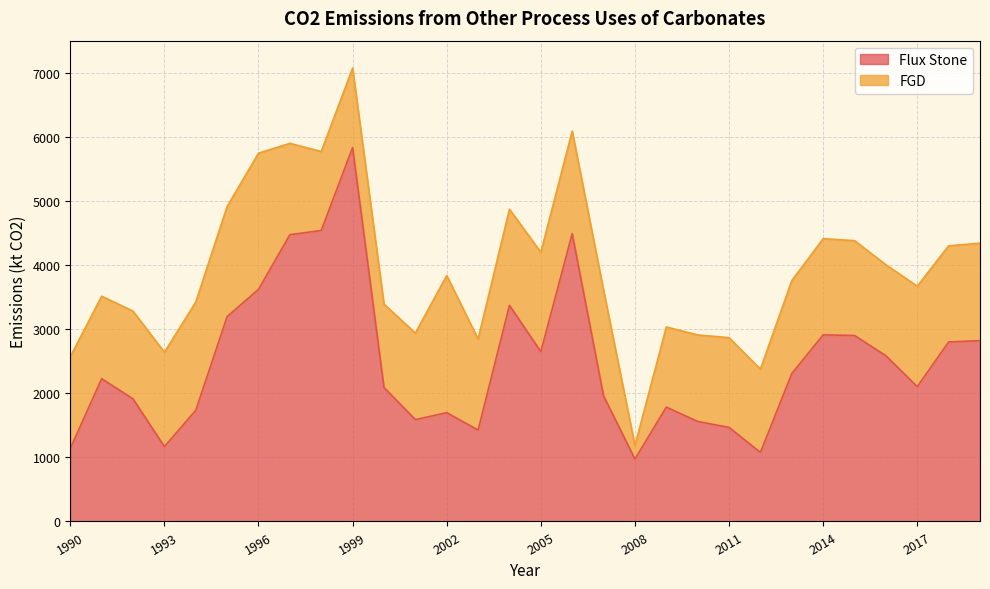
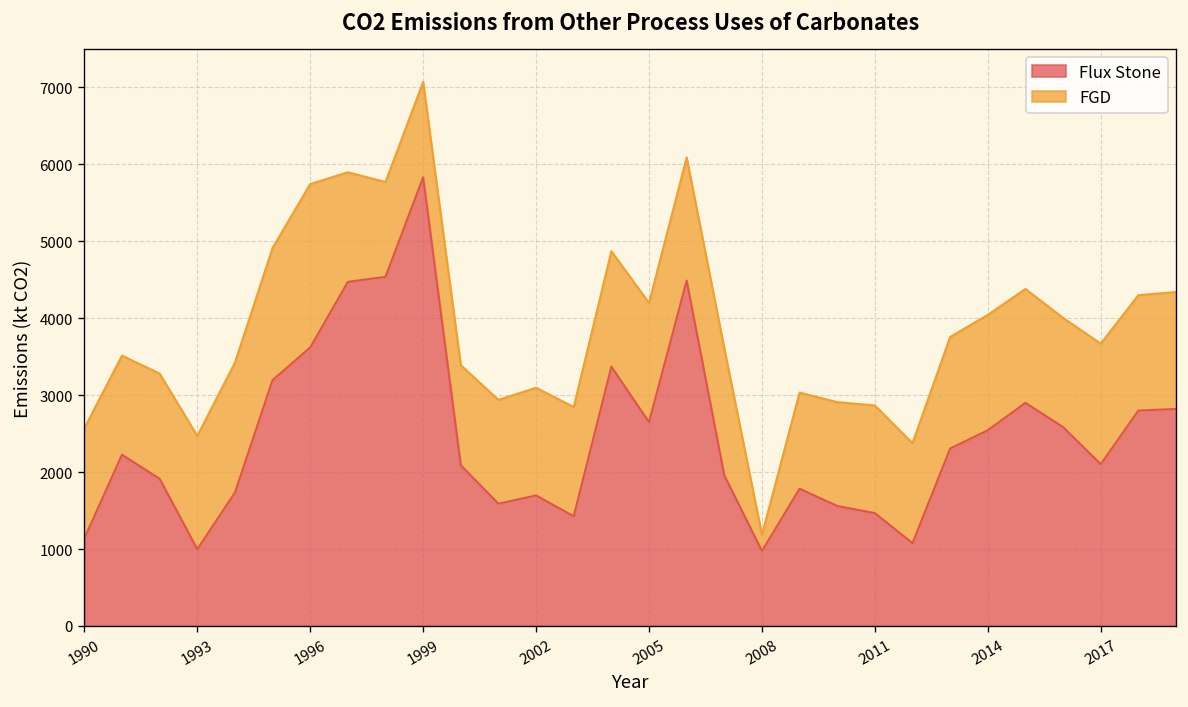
  {
    "Flux Stone": {
      "1990": 1100,
-     "1993": 1200,
+     "1993": 1000,
      "1996": 3600,
      "1999": 5800,
      "2002": 1700,
      "2005": 2600,
      "2008": 1000,
      "2011": 1500,
-     "2014": 2900,
+     "2014": 2500,
      "2017": 2100
    },
    "FGD": {
      "1990": 1400,
      "1993": 1500,
      "1996": 2100,
      "1999": 1200,
-     "2002": 2100,
+     "2002": 1400,
      "2005": 1600,
      "2008": 200,
      "2011": 1400,
      "2014": 1500,
      "2017": 1600
    }
  }
